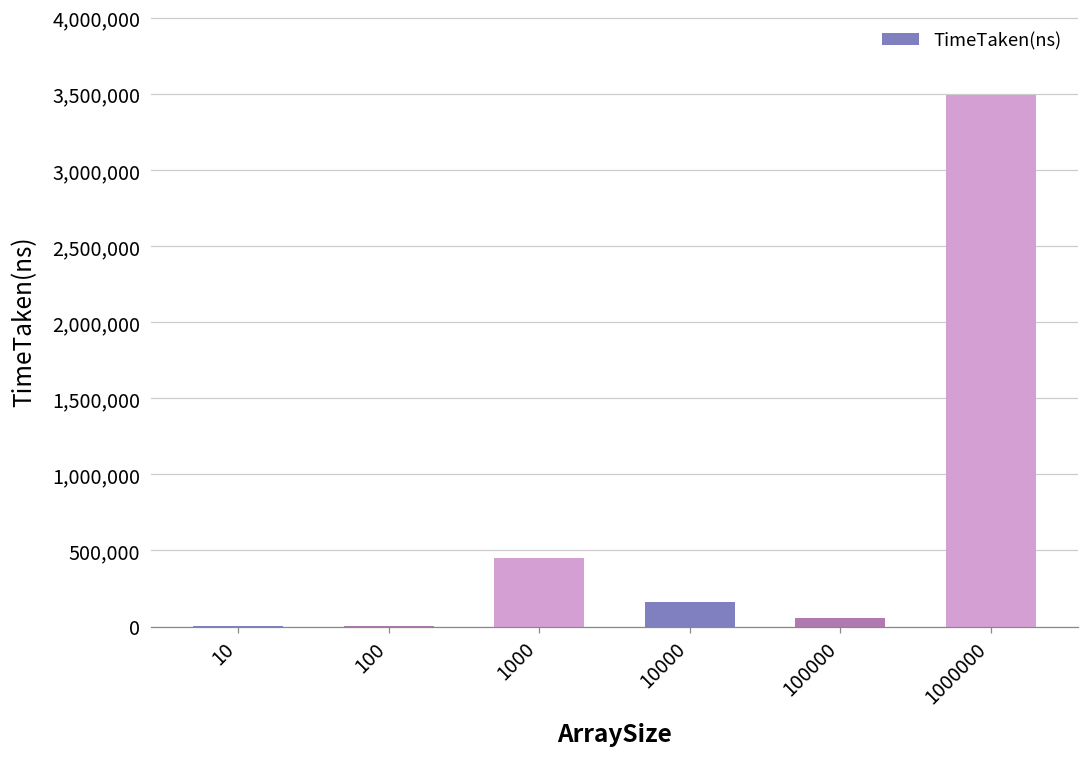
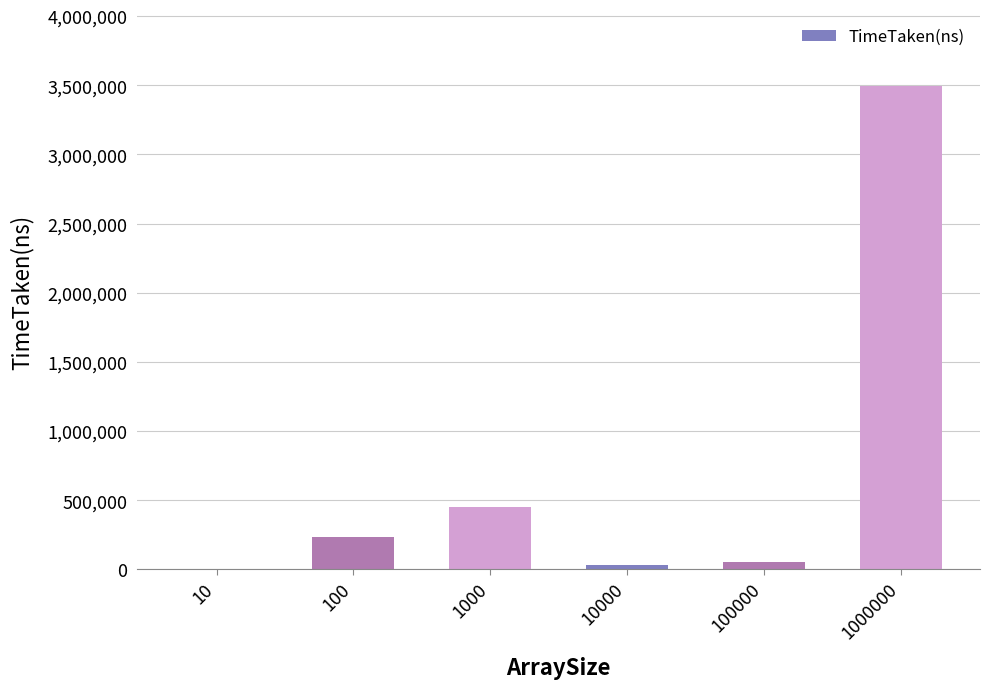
  {
-   "100": "0",
+   "100": "240,000",
    "1000": "450,000",
-   "10000": "160,000",
+   "10000": "30,000",
    "100000": "50,000",
    "1000000": "3,500,000"
  }
